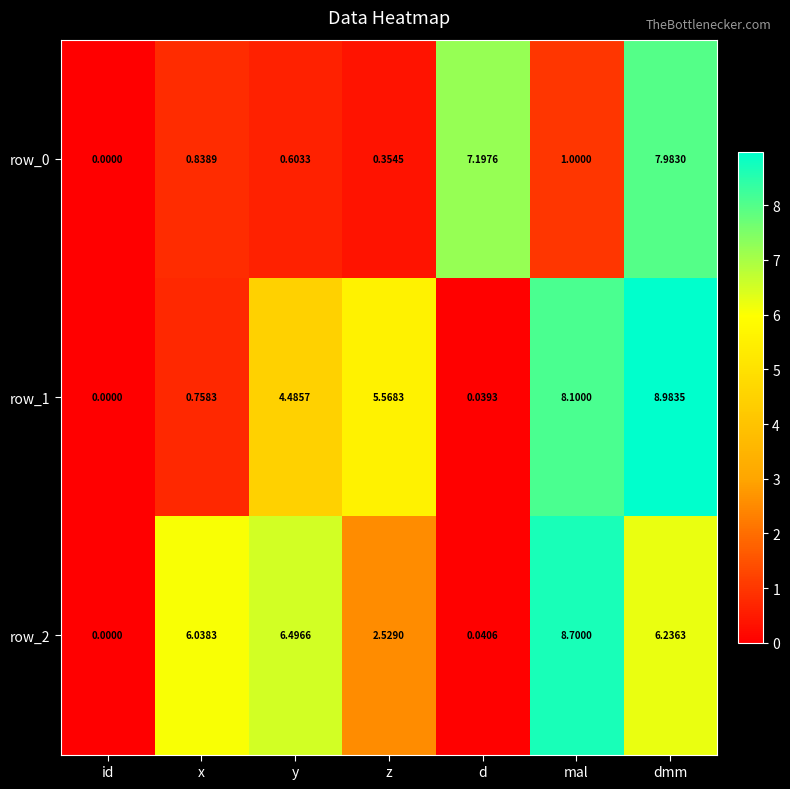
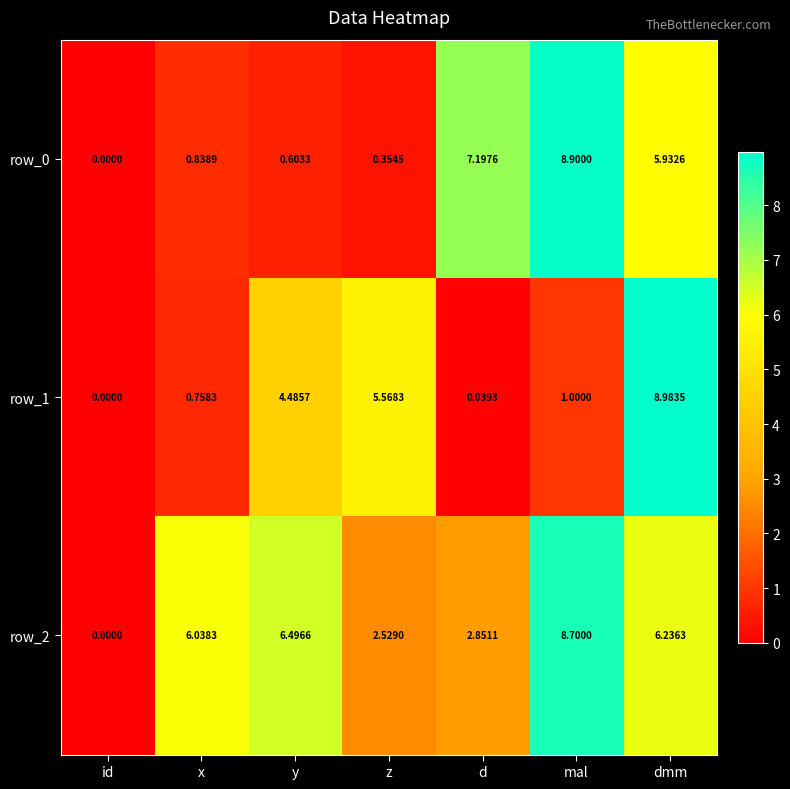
  {
    "row_0": {
      "id": 0.0000,
      "x": 0.8389,
      "y": 0.6033,
      "z": 0.3545,
      "d": 7.1976,
-     "mal": 1.0000,
-     "dmm": 7.9830
+     "mal": 8.9000,
+     "dmm": 5.9326
    },
    "row_1": {
      "id": 0.0000,
      "x": 0.7583,
      "y": 4.4857,
      "z": 5.5683,
      "d": 0.0393,
-     "mal": 8.1000,
+     "mal": 1.0000,
      "dmm": 8.9835
    },
    "row_2": {
      "id": 0.0000,
      "x": 6.0383,
      "y": 6.4966,
      "z": 2.5290,
-     "d": 0.0406,
+     "d": 2.8511,
      "mal": 8.7000,
      "dmm": 6.2363
    }
  }
